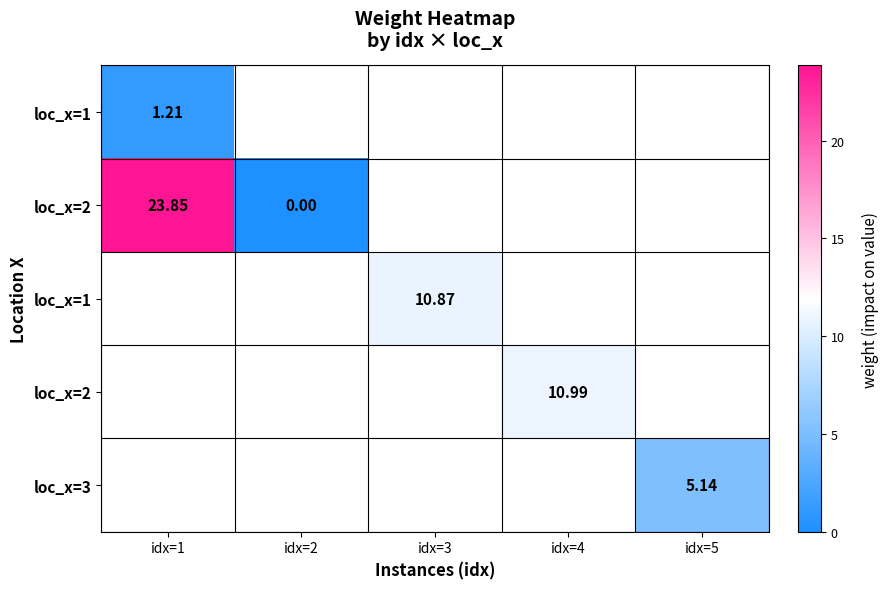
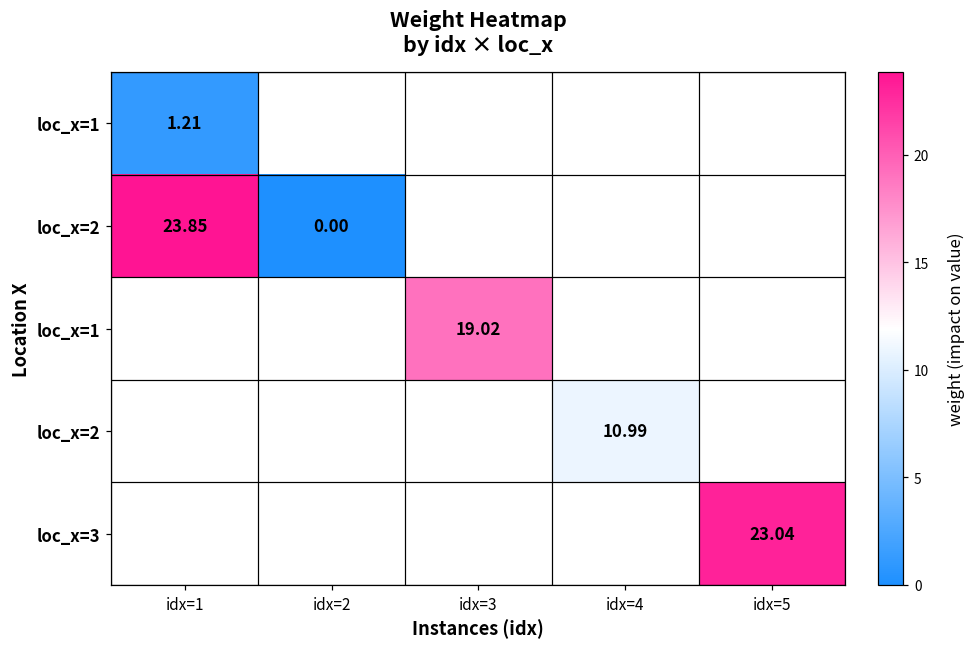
  {
    "loc_x=1": {
      "idx=1": 1.21,
-     "idx=3": 10.87
+     "idx=3": 19.02
    },
    "loc_x=2": {
      "idx=1": 23.85,
      "idx=2": 0.00,
      "idx=4": 10.99
    },
    "loc_x=3": {
-     "idx=5": 5.14
+     "idx=5": 23.04
    }
  }
